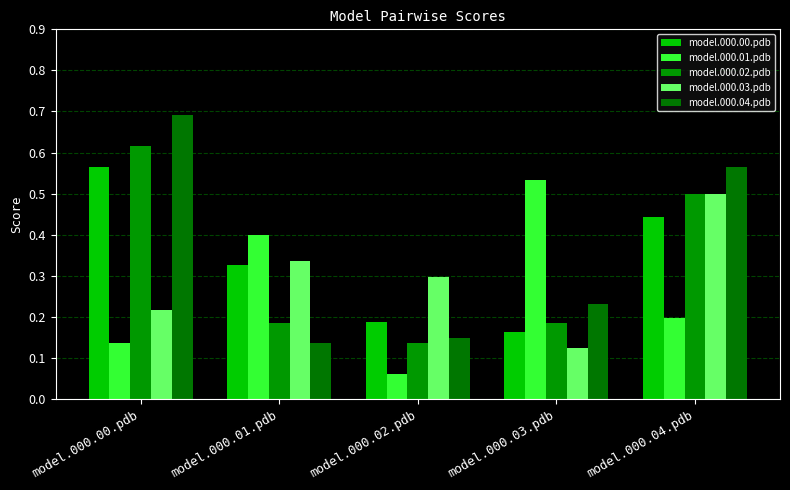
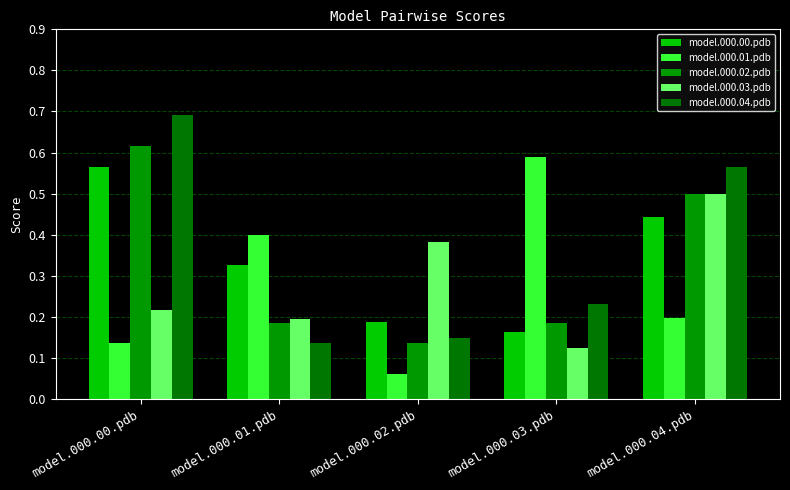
  {
    "model.000.01.pdb": {
      "model.000.00.pdb": 0.14,
      "model.000.01.pdb": 0.40,
      "model.000.02.pdb": 0.06,
-     "model.000.03.pdb": 0.53,
+     "model.000.03.pdb": 0.59,
      "model.000.04.pdb": 0.20
    },
    "model.000.03.pdb": {
      "model.000.00.pdb": 0.22,
-     "model.000.01.pdb": 0.34,
-     "model.000.02.pdb": 0.30,
+     "model.000.01.pdb": 0.20,
+     "model.000.02.pdb": 0.38,
      "model.000.03.pdb": 0.12,
      "model.000.04.pdb": 0.50
    }
  }
